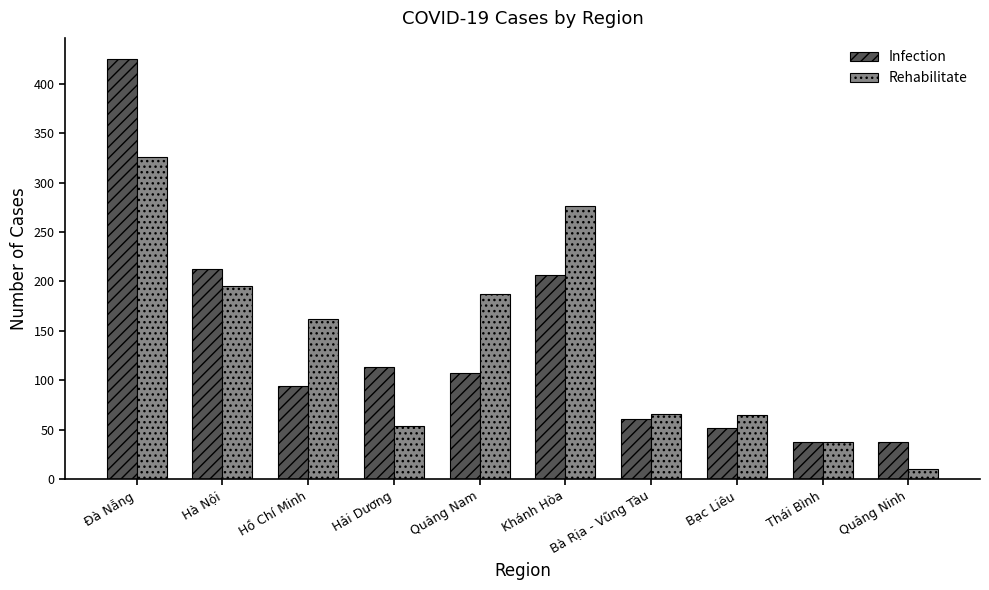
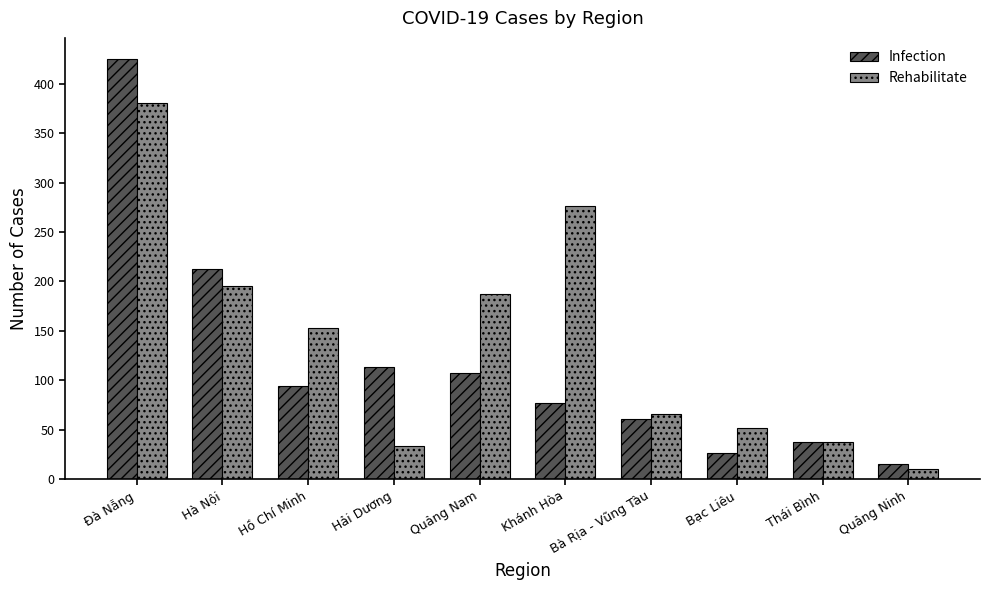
  {
    "Infection": {
      "Đà Nẵng": 430,
      "Hà Nội": 210,
      "Hồ Chí Minh": 90,
      "Hải Dương": 110,
      "Quảng Nam": 110,
-     "Khánh Hòa": 210,
+     "Khánh Hòa": 80,
      "Bà Rịa - Vũng Tàu": 60,
-     "Bạc Liêu": 50,
+     "Bạc Liêu": 30,
      "Thái Bình": 40,
-     "Quảng Ninh": 40
+     "Quảng Ninh": 20
    },
    "Rehabilitate": {
-     "Đà Nẵng": 330,
+     "Đà Nẵng": 380,
      "Hà Nội": 200,
-     "Hồ Chí Minh": 160,
-     "Hải Dương": 50,
+     "Hồ Chí Minh": 150,
+     "Hải Dương": 30,
      "Quảng Nam": 190,
      "Khánh Hòa": 280,
      "Bà Rịa - Vũng Tàu": 70,
-     "Bạc Liêu": 70,
+     "Bạc Liêu": 50,
      "Thái Bình": 40,
      "Quảng Ninh": 10
    }
  }
